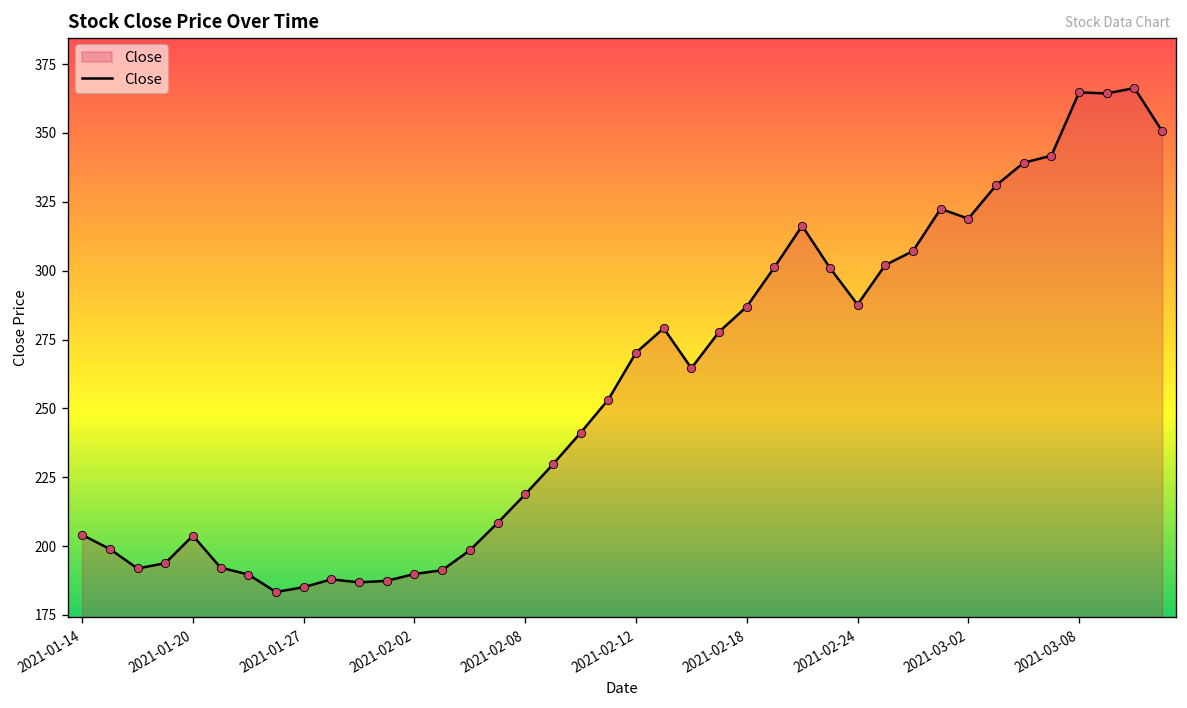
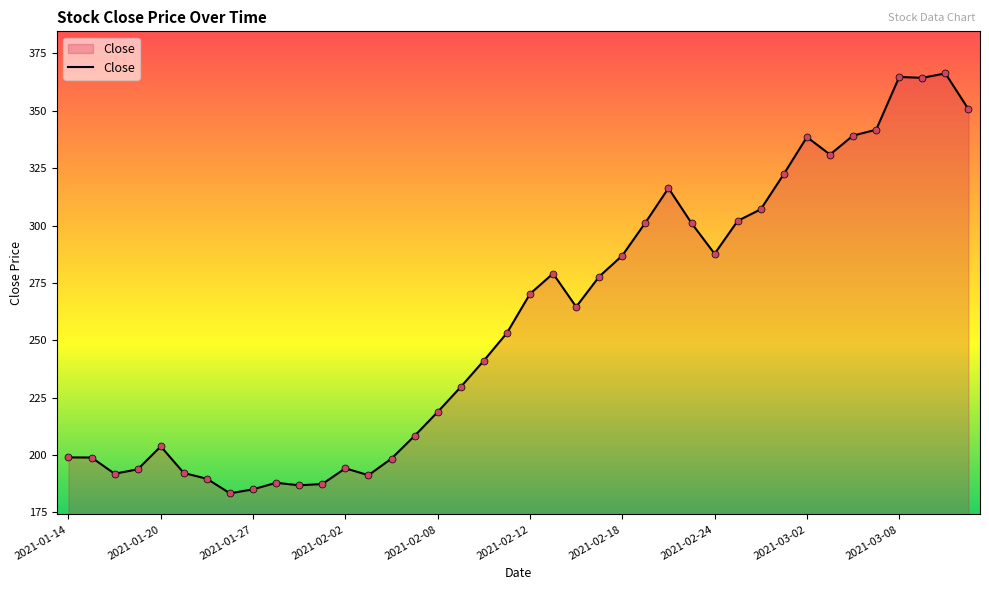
  {
-   "2021-01-14": 204,
+   "2021-01-14": 199,
    "2021-01-20": 204,
    "2021-01-27": 185,
-   "2021-02-02": 190,
+   "2021-02-02": 194,
    "2021-02-08": 219,
    "2021-02-12": 270,
    "2021-02-18": 287,
    "2021-02-24": 288,
-   "2021-03-02": 319,
+   "2021-03-02": 339,
    "2021-03-08": 365
  }
